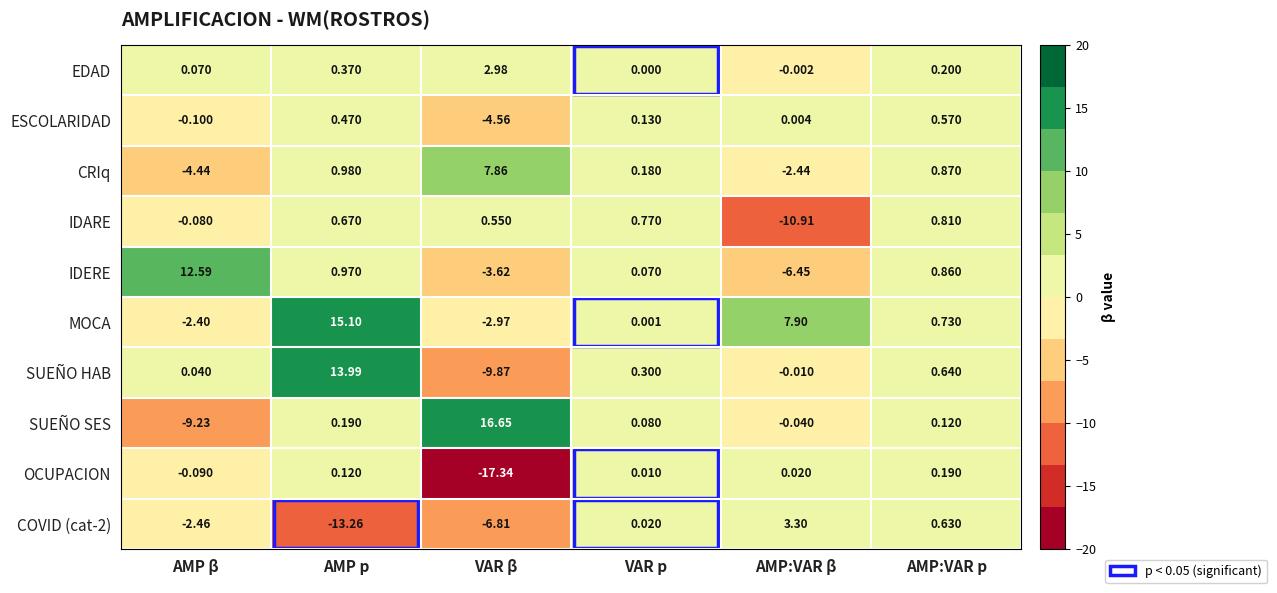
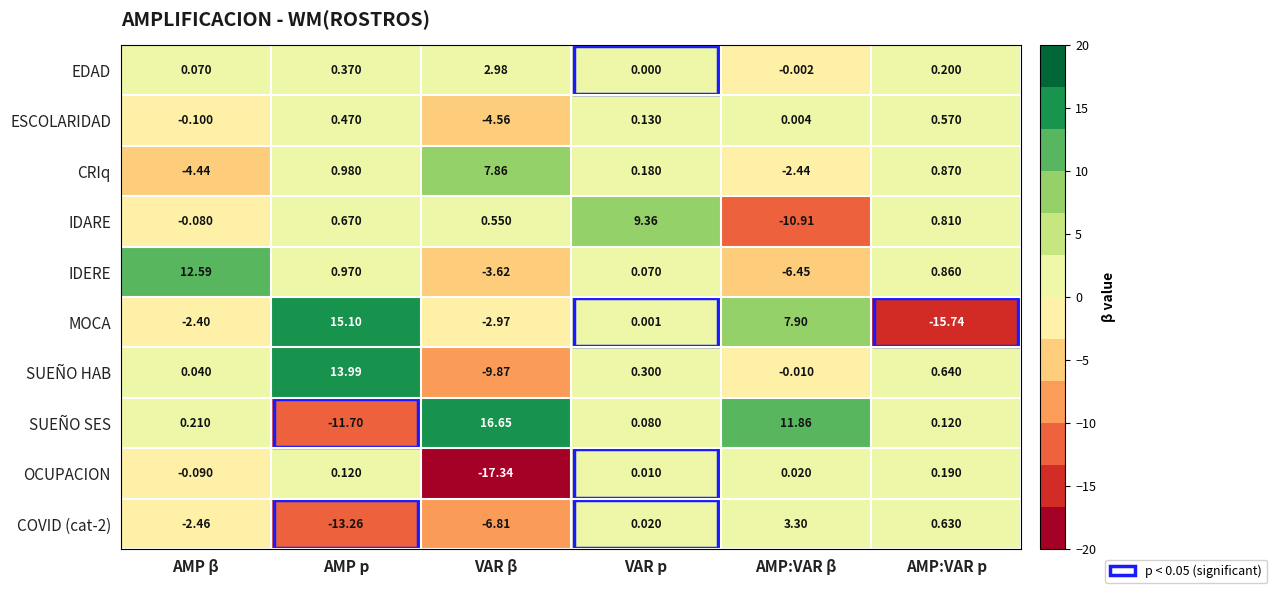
  {
    "EDAD": {
      "AMP β": 0.070,
      "AMP p": 0.370,
      "VAR β": 2.98,
      "VAR p": 0.000,
      "AMP:VAR β": -0.002,
      "AMP:VAR p": 0.200
    },
    "ESCOLARIDAD": {
      "AMP β": -0.100,
      "AMP p": 0.470,
      "VAR β": -4.56,
      "VAR p": 0.130,
      "AMP:VAR β": 0.004,
      "AMP:VAR p": 0.570
    },
    "CRIq": {
      "AMP β": -4.44,
      "AMP p": 0.980,
      "VAR β": 7.86,
      "VAR p": 0.180,
      "AMP:VAR β": -2.44,
      "AMP:VAR p": 0.870
    },
    "IDARE": {
      "AMP β": -0.080,
      "AMP p": 0.670,
      "VAR β": 0.550,
-     "VAR p": 0.770,
+     "VAR p": 9.36,
      "AMP:VAR β": -10.91,
      "AMP:VAR p": 0.810
    },
    "IDERE": {
      "AMP β": 12.59,
      "AMP p": 0.970,
      "VAR β": -3.62,
      "VAR p": 0.070,
      "AMP:VAR β": -6.45,
      "AMP:VAR p": 0.860
    },
    "MOCA": {
      "AMP β": -2.40,
      "AMP p": 15.10,
      "VAR β": -2.97,
      "VAR p": 0.001,
      "AMP:VAR β": 7.90,
-     "AMP:VAR p": 0.730
+     "AMP:VAR p": -15.74
    },
    "SUEÑO HAB": {
      "AMP β": 0.040,
      "AMP p": 13.99,
      "VAR β": -9.87,
      "VAR p": 0.300,
      "AMP:VAR β": -0.010,
      "AMP:VAR p": 0.640
    },
    "SUEÑO SES": {
-     "AMP β": -9.23,
-     "AMP p": 0.190,
+     "AMP β": 0.210,
+     "AMP p": -11.70,
      "VAR β": 16.65,
      "VAR p": 0.080,
-     "AMP:VAR β": -0.040,
+     "AMP:VAR β": 11.86,
      "AMP:VAR p": 0.120
    },
    "OCUPACION": {
      "AMP β": -0.090,
      "AMP p": 0.120,
      "VAR β": -17.34,
      "VAR p": 0.010,
      "AMP:VAR β": 0.020,
      "AMP:VAR p": 0.190
    },
    "COVID (cat-2)": {
      "AMP β": -2.46,
      "AMP p": -13.26,
      "VAR β": -6.81,
      "VAR p": 0.020,
      "AMP:VAR β": 3.30,
      "AMP:VAR p": 0.630
    }
  }
